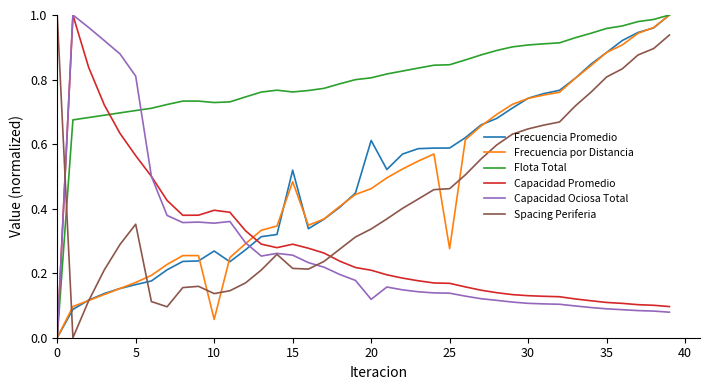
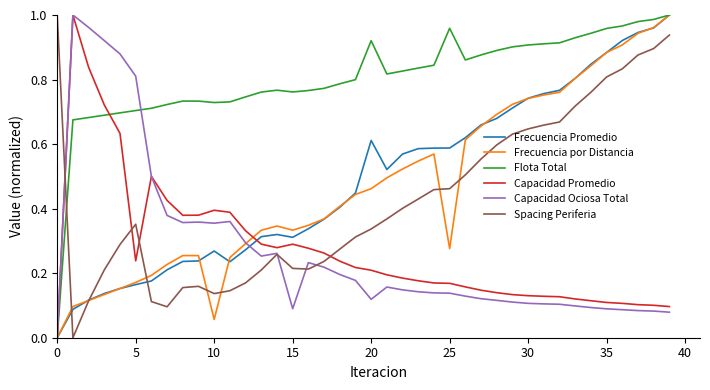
  {
    "Frecuencia Promedio": {
      "10": 0.27,
-     "15": 0.52,
+     "15": 0.31,
      "20": 0.61,
      "25": 0.59
    },
    "Frecuencia por Distancia": {
      "10": 0.06,
-     "15": 0.48,
+     "15": 0.33,
      "20": 0.46,
      "25": 0.28
    },
    "Flota Total": {
      "5": 0.70,
      "10": 0.73,
      "15": 0.76,
-     "20": 0.81,
-     "25": 0.85,
+     "20": 0.92,
+     "25": 0.96,
      "30": 0.91,
      "35": 0.96
    },
    "Capacidad Promedio": {
-     "5": 0.56,
+     "5": 0.24,
      "10": 0.39,
      "15": 0.29,
      "20": 0.21,
      "25": 0.17,
      "30": 0.13,
      "35": 0.11
    },
    "Capacidad Ociosa Total": {
      "5": 0.81,
      "10": 0.35,
-     "15": 0.26,
+     "15": 0.09,
      "20": 0.12,
      "25": 0.14,
      "30": 0.11,
      "35": 0.09
    },
    "Spacing Periferia": {
      "0": 1.00,
      "5": 0.35,
      "10": 0.14,
      "15": 0.21,
      "20": 0.34,
      "25": 0.46,
      "30": 0.65,
      "35": 0.81
    }
  }
